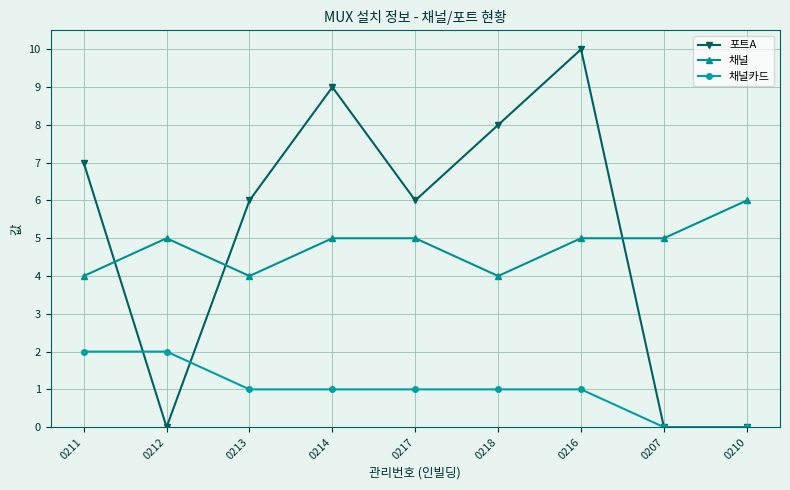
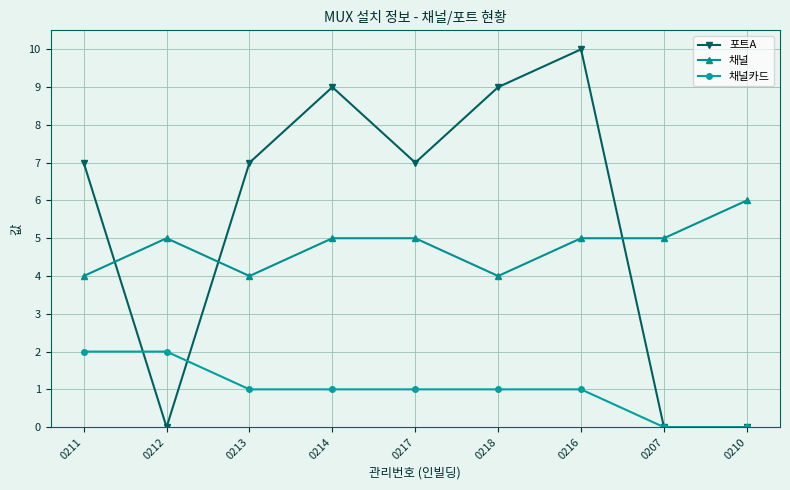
  {
    "포트A": {
      "0211": 7,
      "0212": 0,
-     "0213": 6,
+     "0213": 7,
      "0214": 9,
-     "0217": 6,
-     "0218": 8,
+     "0217": 7,
+     "0218": 9,
      "0216": 10
    }
  }
